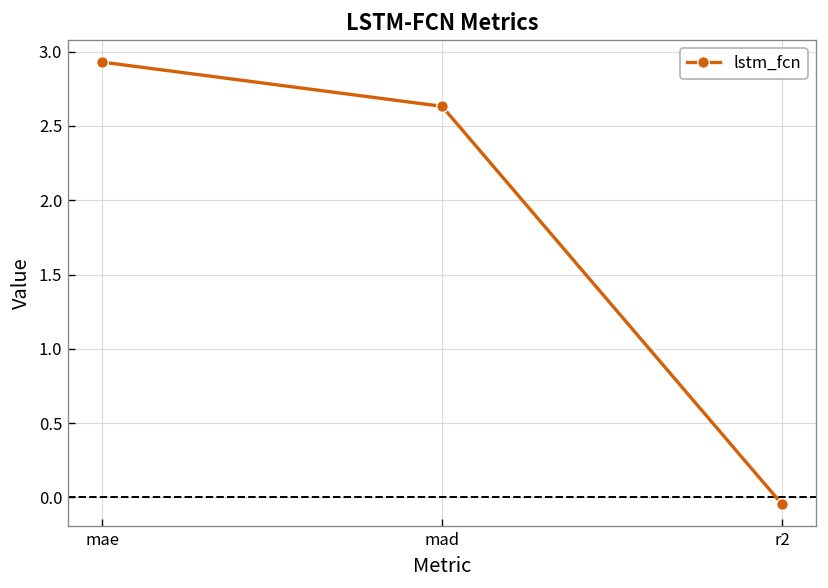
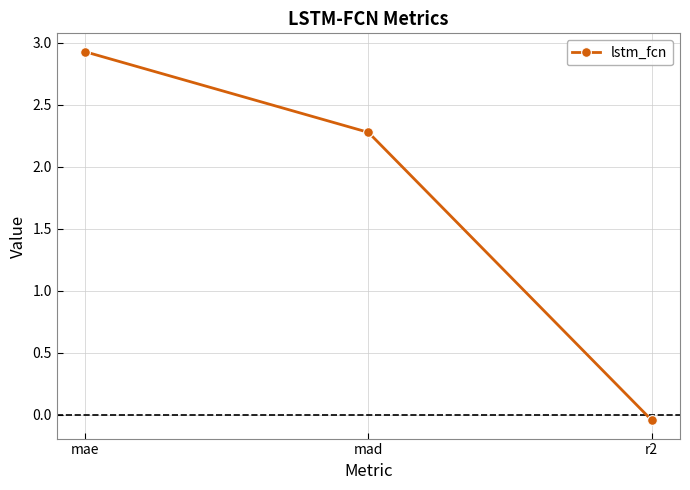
  {
    "mae": 2.93,
-   "mad": 2.63,
+   "mad": 2.28,
    "r2": -0.05
  }
